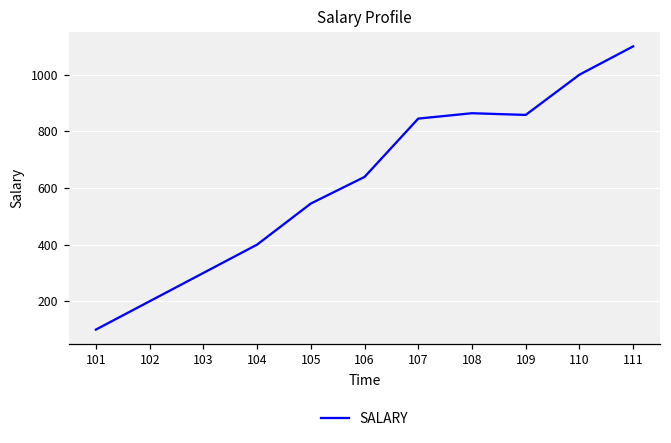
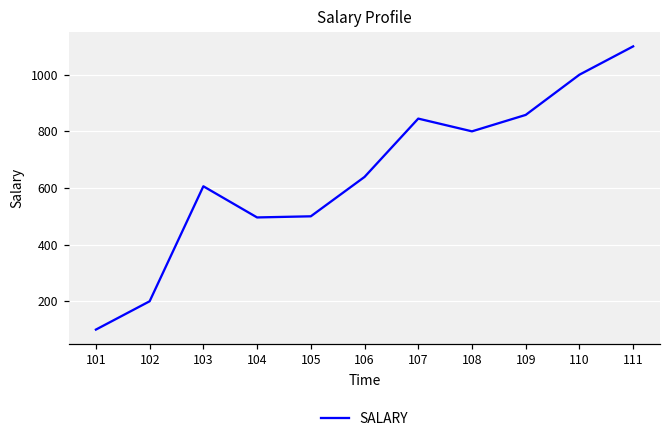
  {
    "101": 100,
    "102": 200,
-   "103": 300,
-   "104": 400,
-   "105": 550,
+   "103": 610,
+   "104": 500,
+   "105": 500,
    "106": 640,
    "107": 850,
-   "108": 860,
+   "108": 800,
    "109": 860,
    "110": 1000,
    "111": 1100
  }
